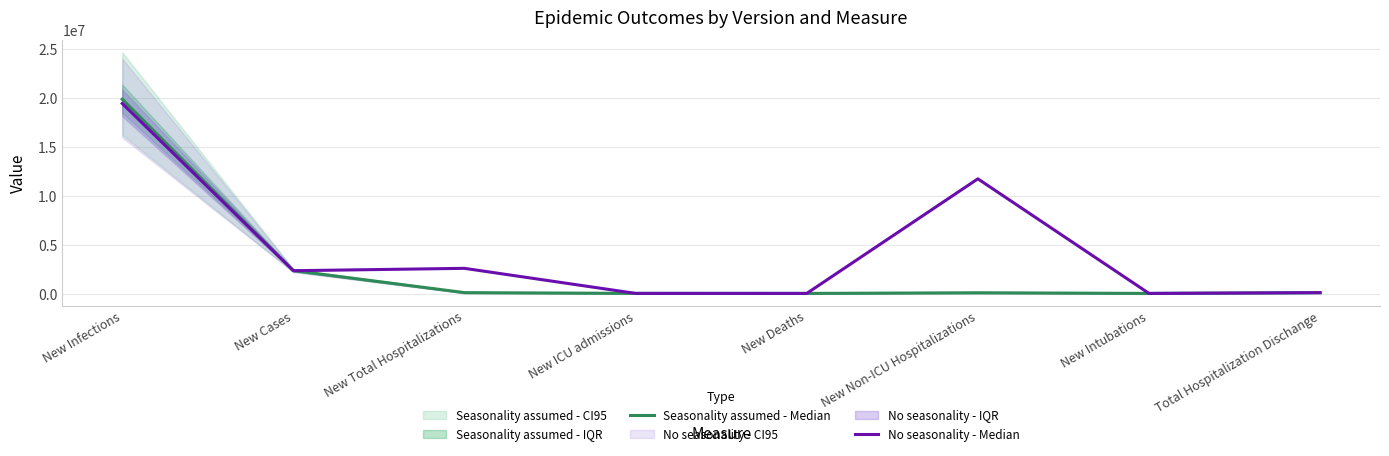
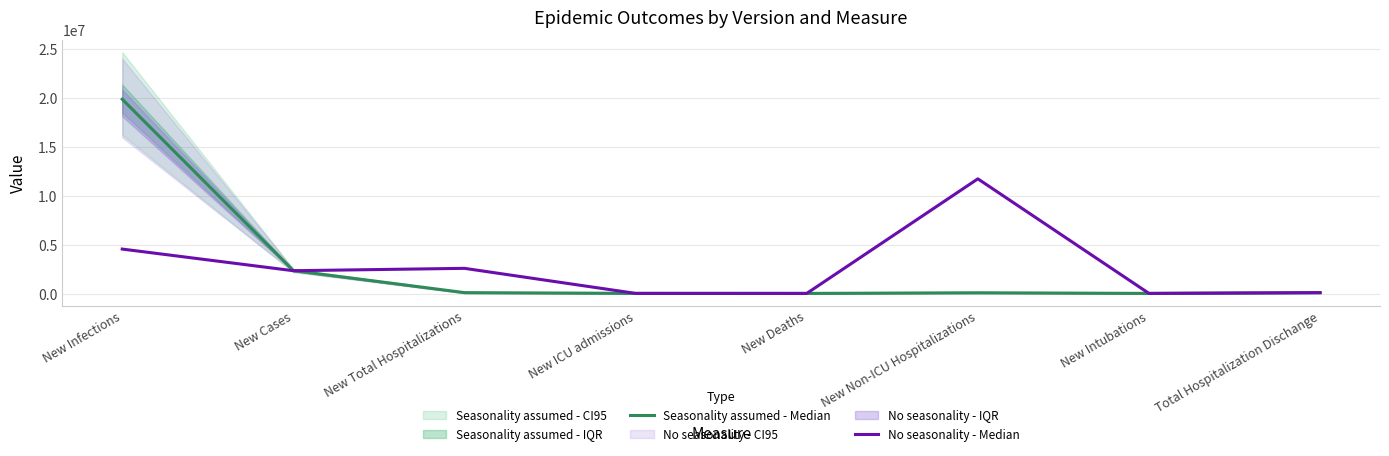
  {
    "No seasonality - Median": {
-     "New Infections": 19000000,
+     "New Infections": 5000000,
      "New Total Hospitalizations": 3000000,
      "New Non-ICU Hospitalizations": 12000000
    }
  }
